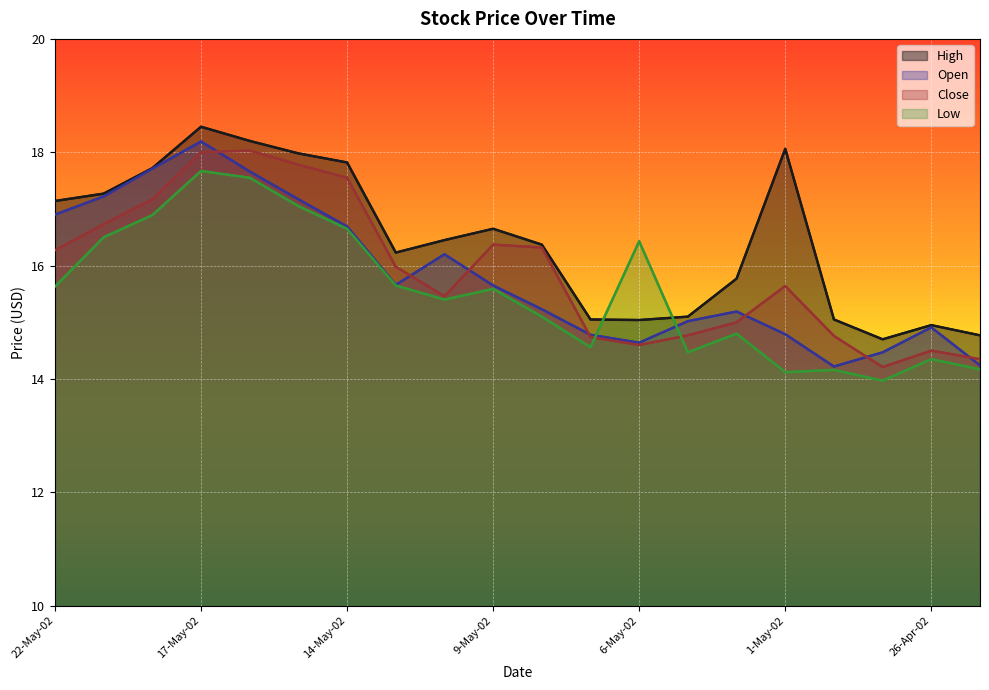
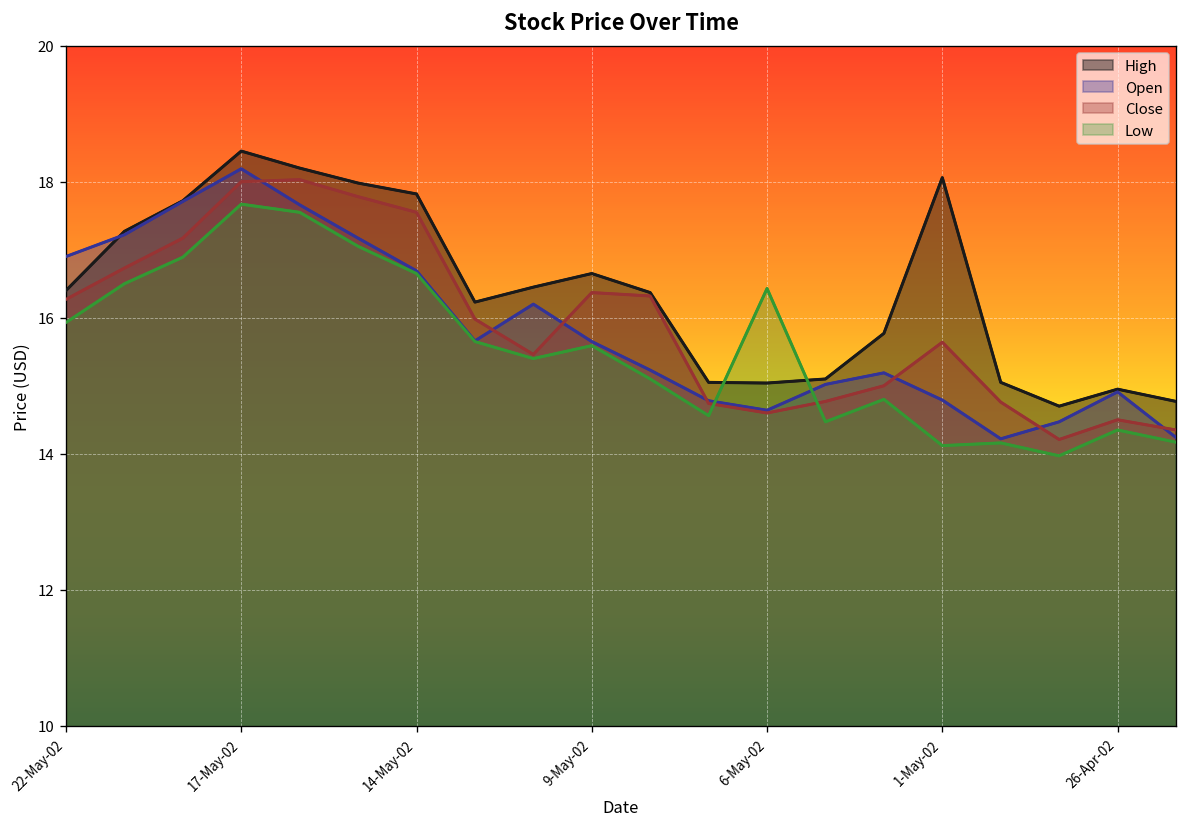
  {
    "High": {
-     "22-May-02": 17.1,
+     "22-May-02": 16.4,
      "17-May-02": 18.5,
      "14-May-02": 17.8,
      "9-May-02": 16.7,
      "6-May-02": 15.0,
      "1-May-02": 18.1
    },
    "Open": {
      "22-May-02": 16.9,
      "17-May-02": 18.2,
      "9-May-02": 15.7,
      "1-May-02": 14.8
    },
    "Close": {
      "22-May-02": 16.3,
      "17-May-02": 18.0,
      "14-May-02": 17.6,
      "9-May-02": 16.4,
      "1-May-02": 15.6,
      "26-Apr-02": 14.5
    },
    "Low": {
-     "22-May-02": 15.6,
+     "22-May-02": 15.9,
      "17-May-02": 17.7,
      "9-May-02": 15.6,
      "6-May-02": 16.4,
      "1-May-02": 14.1,
      "26-Apr-02": 14.4
    }
  }
